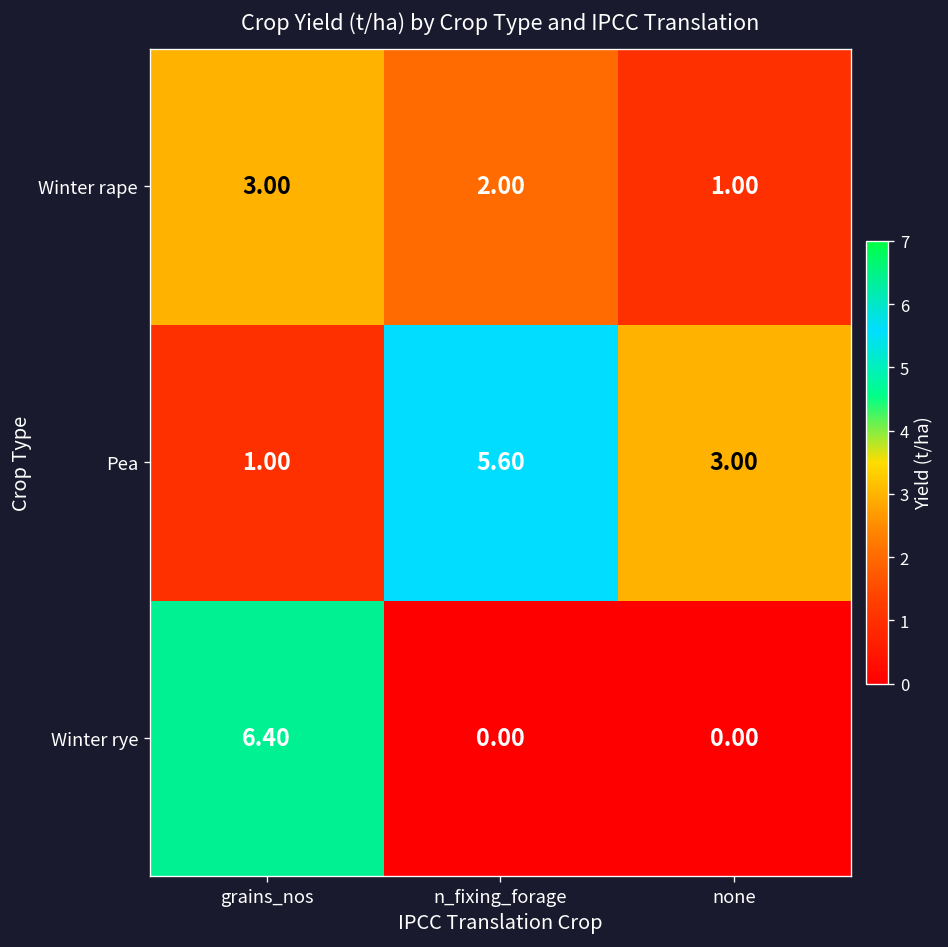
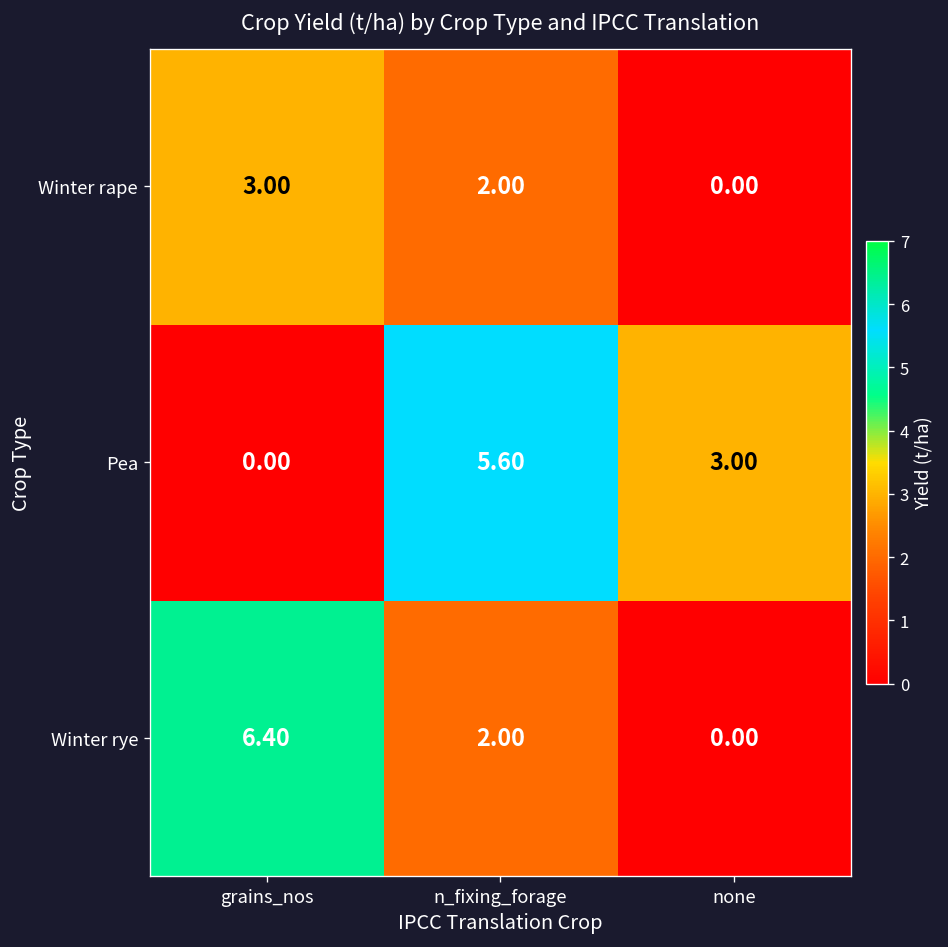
  {
    "Winter rape": {
      "grains_nos": 3.00,
      "n_fixing_forage": 2.00,
-     "none": 1.00
+     "none": 0.00
    },
    "Pea": {
-     "grains_nos": 1.00,
+     "grains_nos": 0.00,
      "n_fixing_forage": 5.60,
      "none": 3.00
    },
    "Winter rye": {
      "grains_nos": 6.40,
-     "n_fixing_forage": 0.00,
+     "n_fixing_forage": 2.00,
      "none": 0.00
    }
  }
